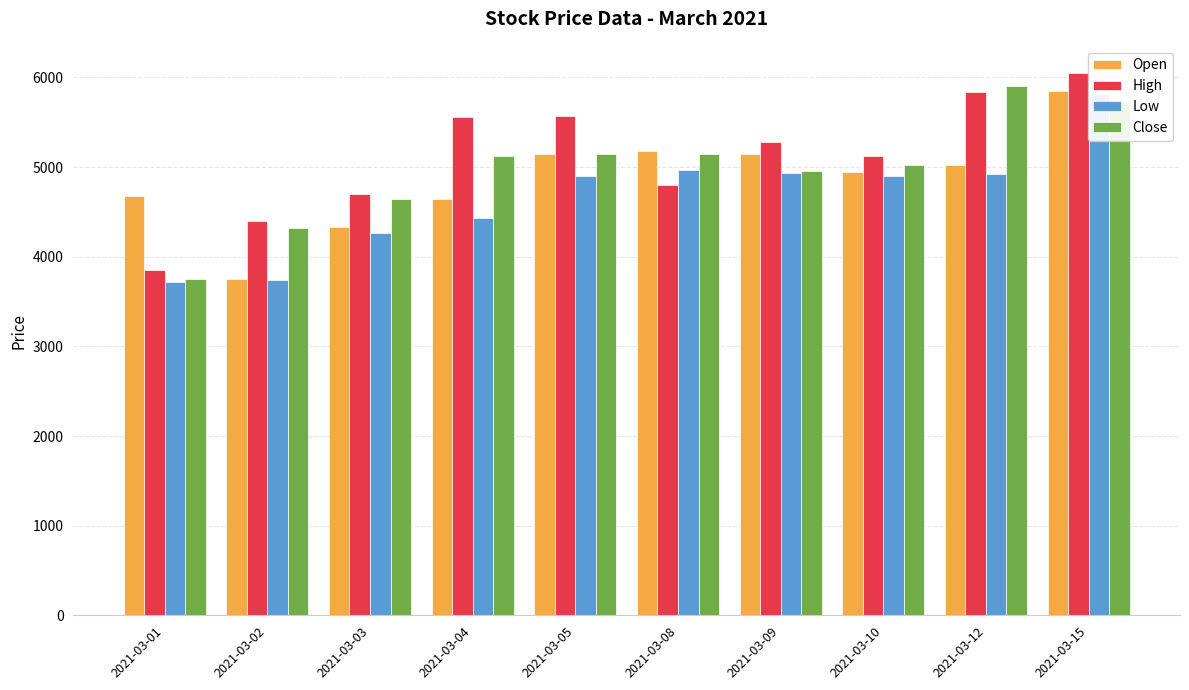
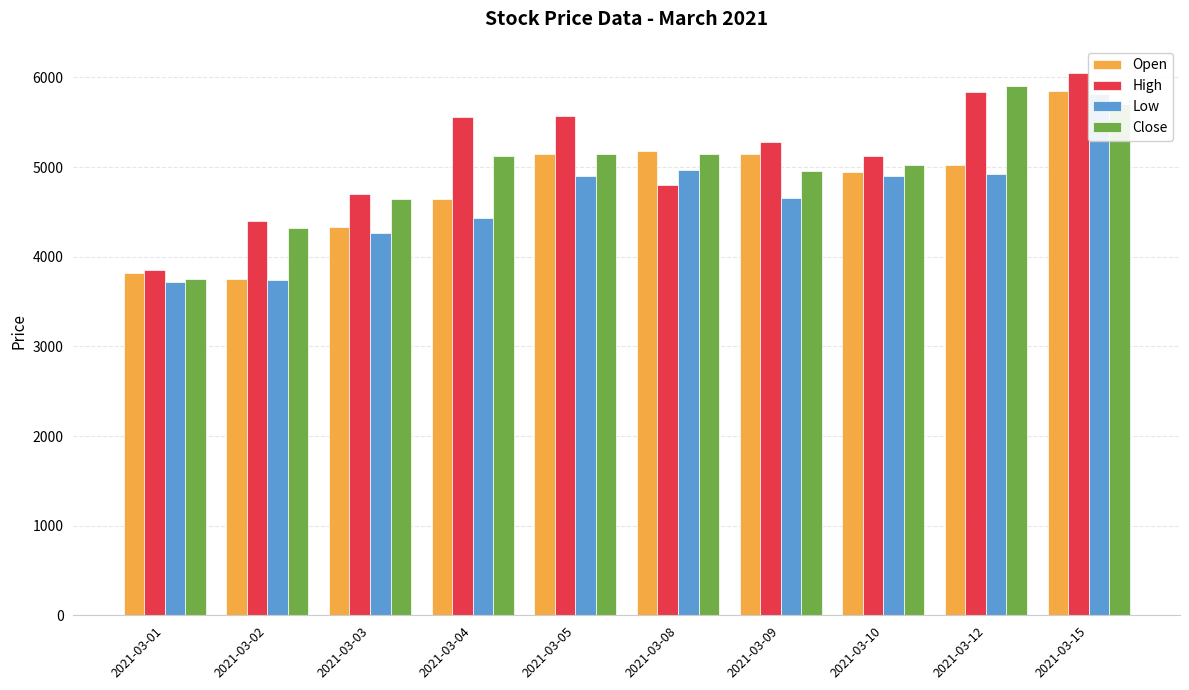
  {
    "Open": {
-     "2021-03-01": 4700,
+     "2021-03-01": 3800,
      "2021-03-02": 3800,
      "2021-03-03": 4300,
      "2021-03-04": 4600,
      "2021-03-05": 5200,
      "2021-03-08": 5200,
      "2021-03-09": 5200,
      "2021-03-10": 5000,
      "2021-03-12": 5000,
      "2021-03-15": 5900
    },
    "High": {
      "2021-03-01": 3900,
      "2021-03-02": 4400,
      "2021-03-03": 4700,
      "2021-03-04": 5600,
      "2021-03-05": 5600,
      "2021-03-08": 4800,
      "2021-03-09": 5300,
      "2021-03-10": 5100,
      "2021-03-12": 5800,
      "2021-03-15": 6100
    },
    "Low": {
      "2021-03-01": 3700,
      "2021-03-02": 3700,
      "2021-03-03": 4300,
      "2021-03-04": 4400,
      "2021-03-05": 4900,
      "2021-03-08": 5000,
-     "2021-03-09": 4900,
+     "2021-03-09": 4700,
      "2021-03-10": 4900,
      "2021-03-12": 4900
    },
    "Close": {
      "2021-03-01": 3800,
      "2021-03-02": 4300,
      "2021-03-03": 4600,
      "2021-03-04": 5100,
      "2021-03-05": 5200,
      "2021-03-08": 5200,
      "2021-03-09": 5000,
      "2021-03-10": 5000,
      "2021-03-12": 5900
    }
  }
